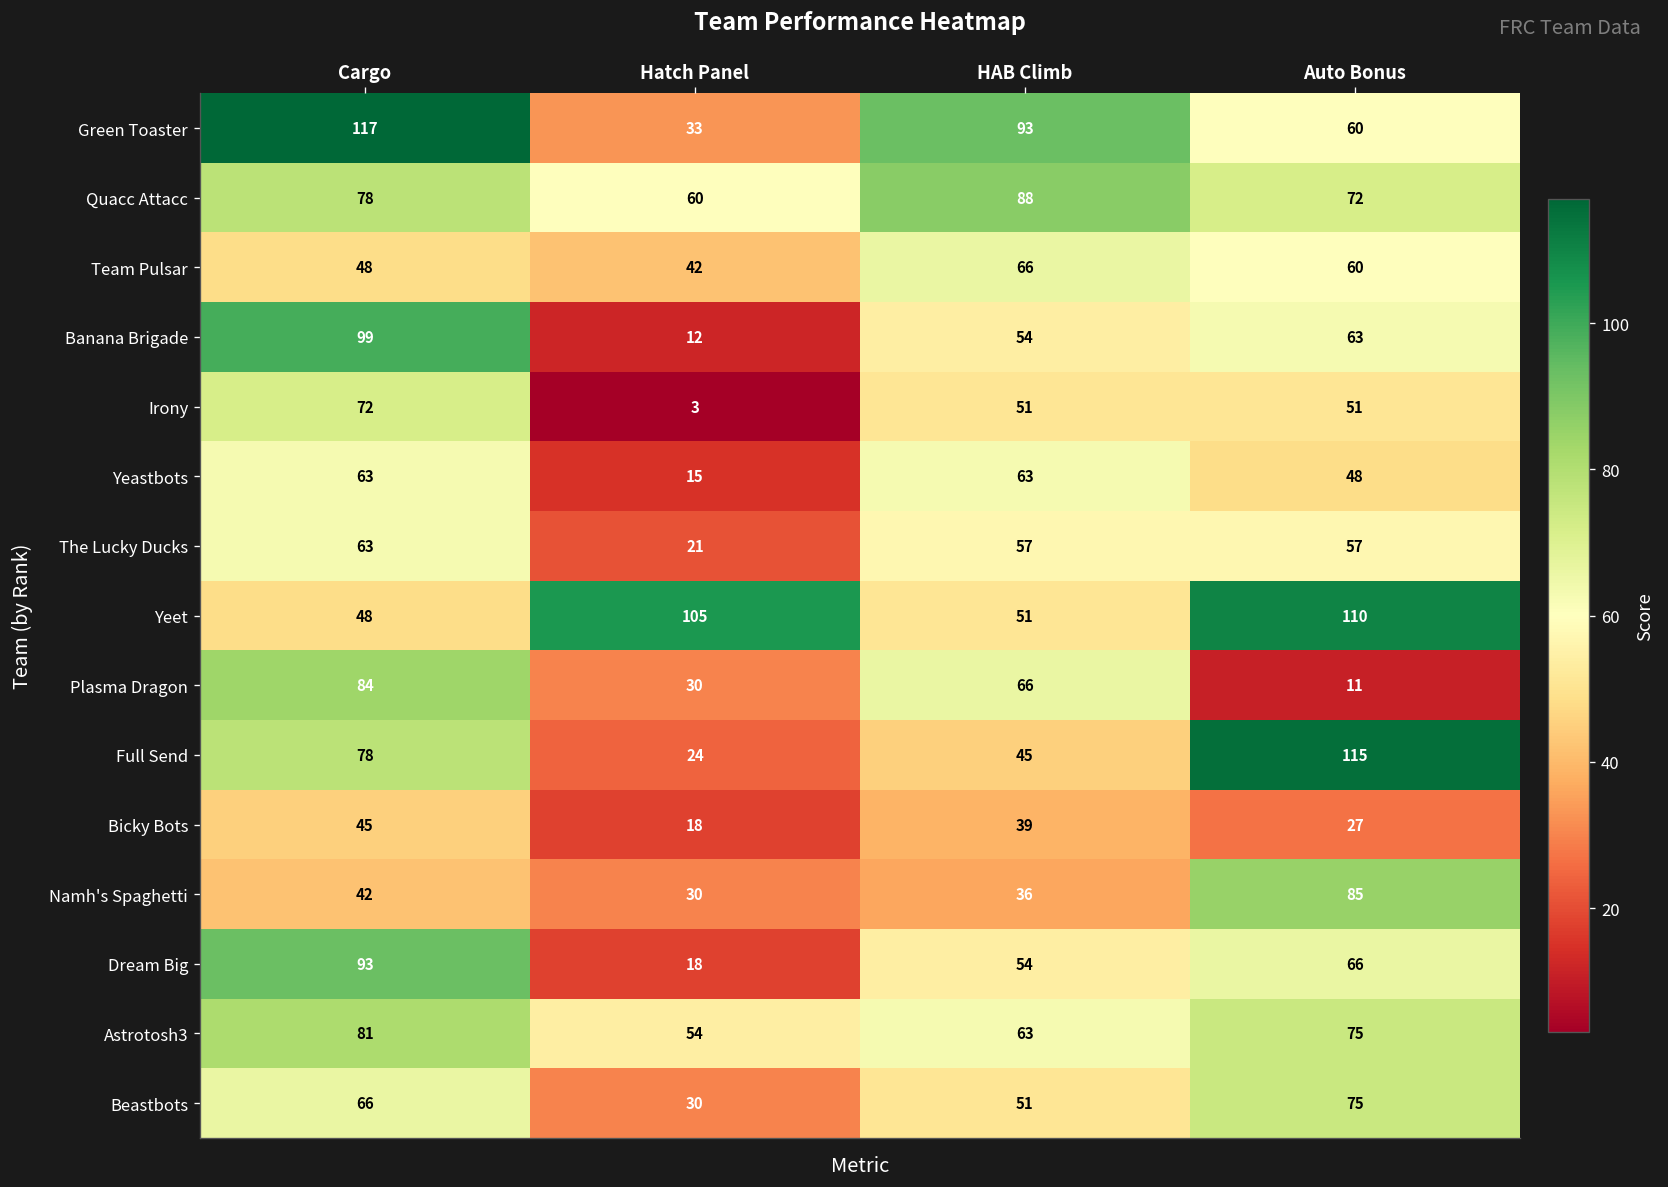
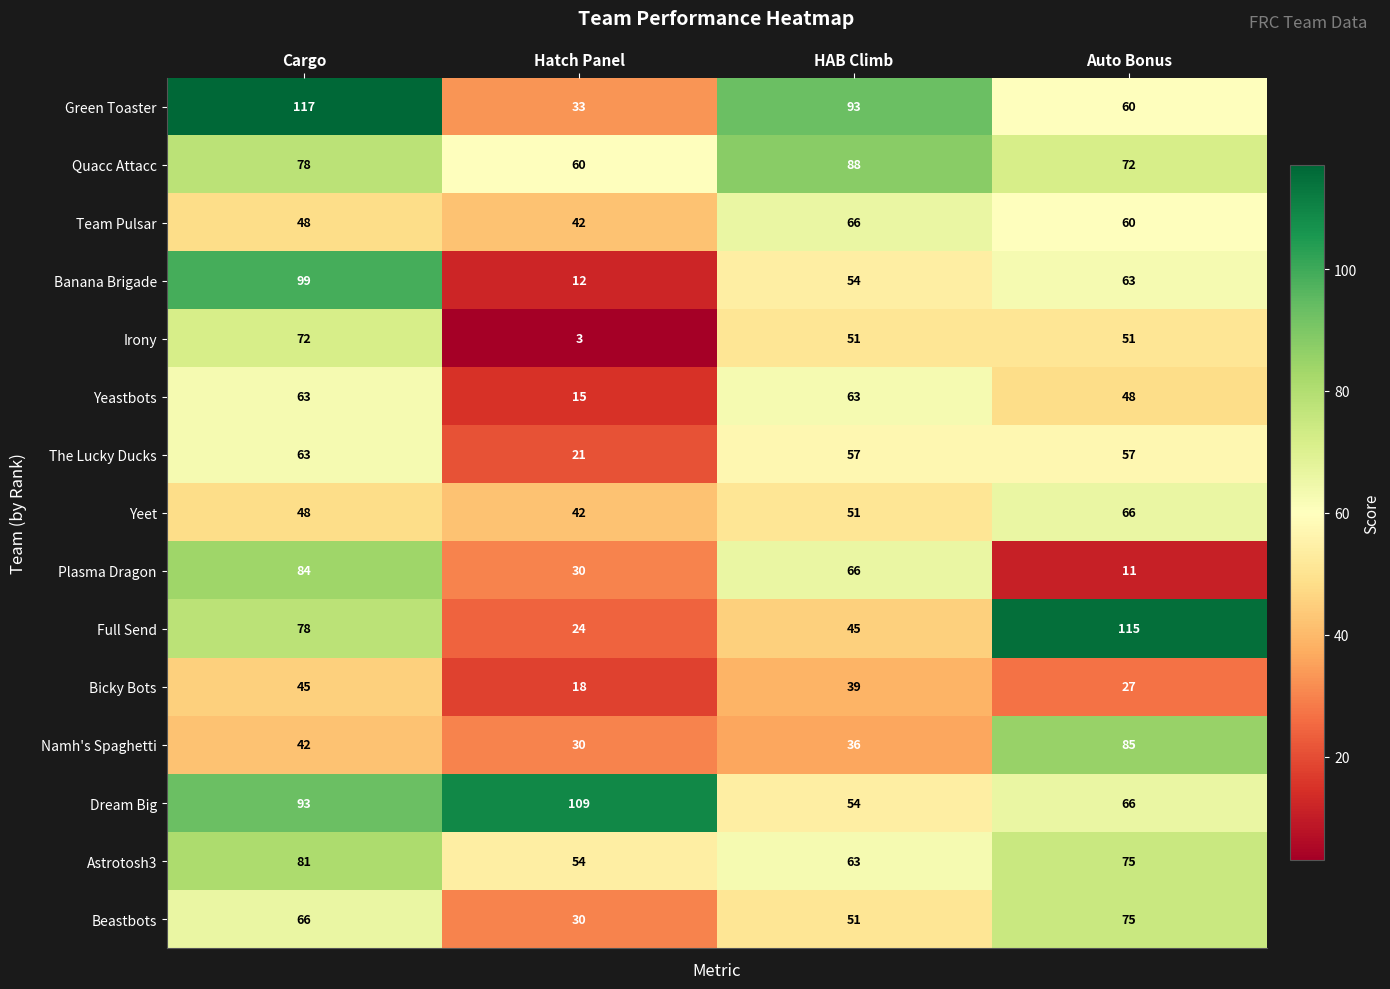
  {
    "Green Toaster": {
      "Cargo": 117,
      "Hatch Panel": 33,
      "HAB Climb": 93,
      "Auto Bonus": 60
    },
    "Quacc Attacc": {
      "Cargo": 78,
      "Hatch Panel": 60,
      "HAB Climb": 88,
      "Auto Bonus": 72
    },
    "Team Pulsar": {
      "Cargo": 48,
      "Hatch Panel": 42,
      "HAB Climb": 66,
      "Auto Bonus": 60
    },
    "Banana Brigade": {
      "Cargo": 99,
      "Hatch Panel": 12,
      "HAB Climb": 54,
      "Auto Bonus": 63
    },
    "Irony": {
      "Cargo": 72,
      "Hatch Panel": 3,
      "HAB Climb": 51,
      "Auto Bonus": 51
    },
    "Yeastbots": {
      "Cargo": 63,
      "Hatch Panel": 15,
      "HAB Climb": 63,
      "Auto Bonus": 48
    },
    "The Lucky Ducks": {
      "Cargo": 63,
      "Hatch Panel": 21,
      "HAB Climb": 57,
      "Auto Bonus": 57
    },
    "Yeet": {
      "Cargo": 48,
-     "Hatch Panel": 105,
+     "Hatch Panel": 42,
      "HAB Climb": 51,
-     "Auto Bonus": 110
+     "Auto Bonus": 66
    },
    "Plasma Dragon": {
      "Cargo": 84,
      "Hatch Panel": 30,
      "HAB Climb": 66,
      "Auto Bonus": 11
    },
    "Full Send": {
      "Cargo": 78,
      "Hatch Panel": 24,
      "HAB Climb": 45,
      "Auto Bonus": 115
    },
    "Bicky Bots": {
      "Cargo": 45,
      "Hatch Panel": 18,
      "HAB Climb": 39,
      "Auto Bonus": 27
    },
    "Namh's Spaghetti": {
      "Cargo": 42,
      "Hatch Panel": 30,
      "HAB Climb": 36,
      "Auto Bonus": 85
    },
    "Dream Big": {
      "Cargo": 93,
-     "Hatch Panel": 18,
+     "Hatch Panel": 109,
      "HAB Climb": 54,
      "Auto Bonus": 66
    },
    "Astrotosh3": {
      "Cargo": 81,
      "Hatch Panel": 54,
      "HAB Climb": 63,
      "Auto Bonus": 75
    },
    "Beastbots": {
      "Cargo": 66,
      "Hatch Panel": 30,
      "HAB Climb": 51,
      "Auto Bonus": 75
    }
  }
